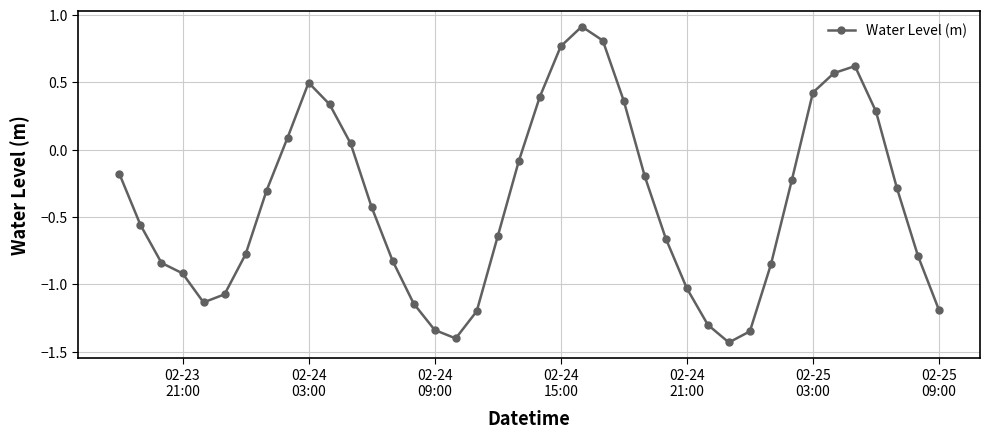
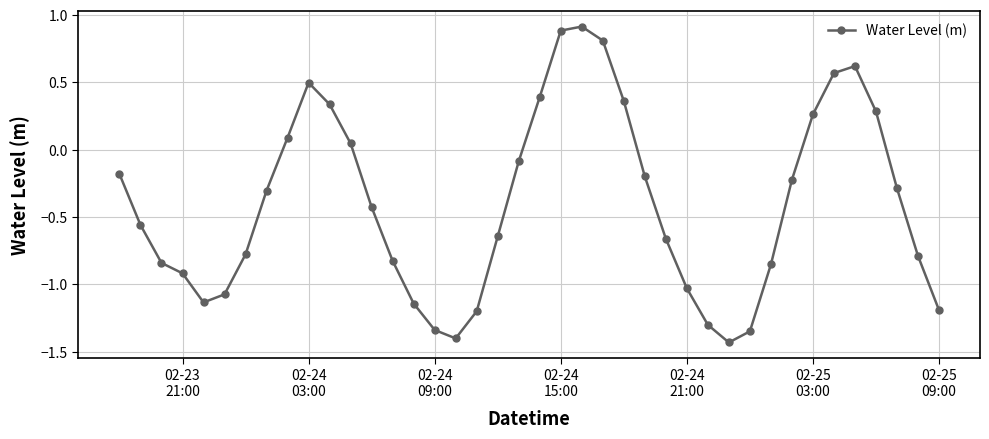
  {
    "02-23 21:00": -0.92,
    "02-24 03:00": 0.50,
    "02-24 09:00": -1.34,
-   "02-24 15:00": 0.77,
+   "02-24 15:00": 0.88,
    "02-24 21:00": -1.03,
-   "02-25 03:00": 0.42,
+   "02-25 03:00": 0.26,
    "02-25 09:00": -1.19
  }
